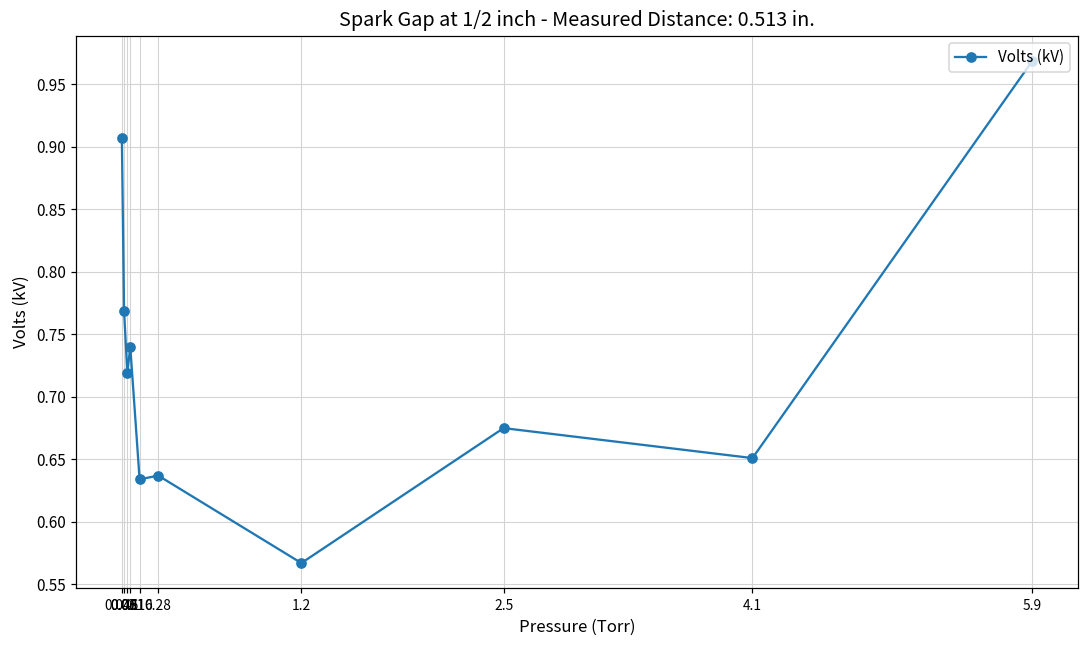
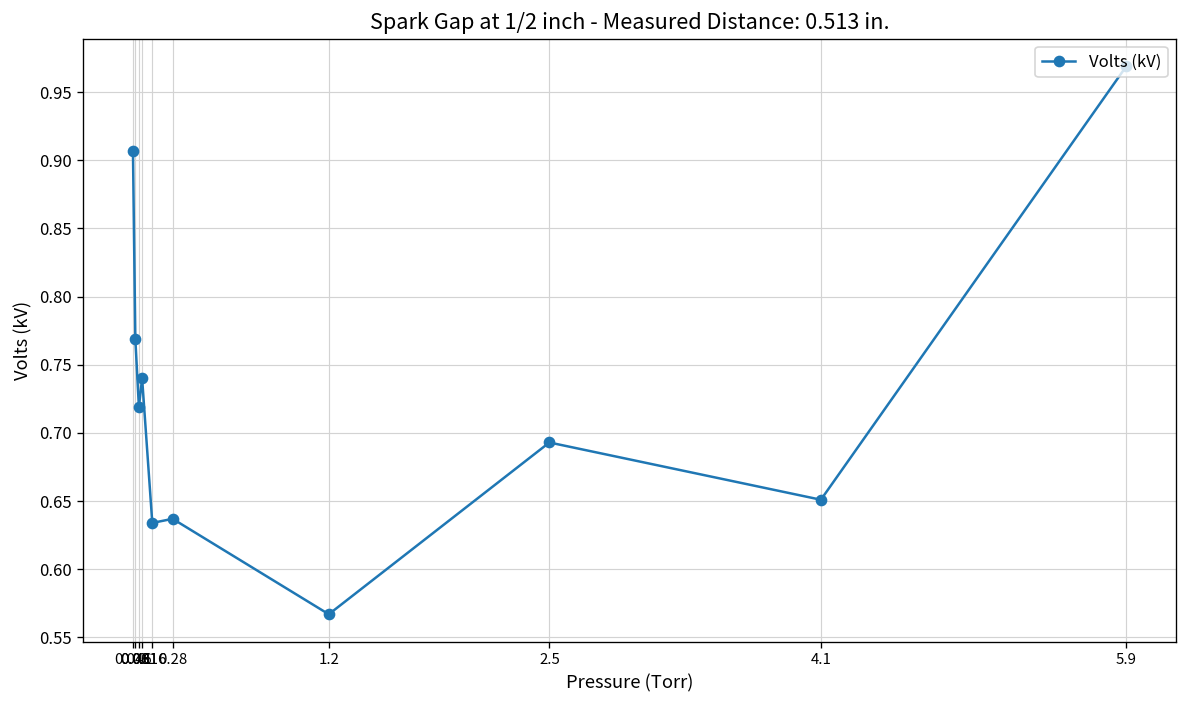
  {
    "1.2": 0.567,
-   "2.5": 0.675,
+   "2.5": 0.693,
    "4.1": 0.651
  }
